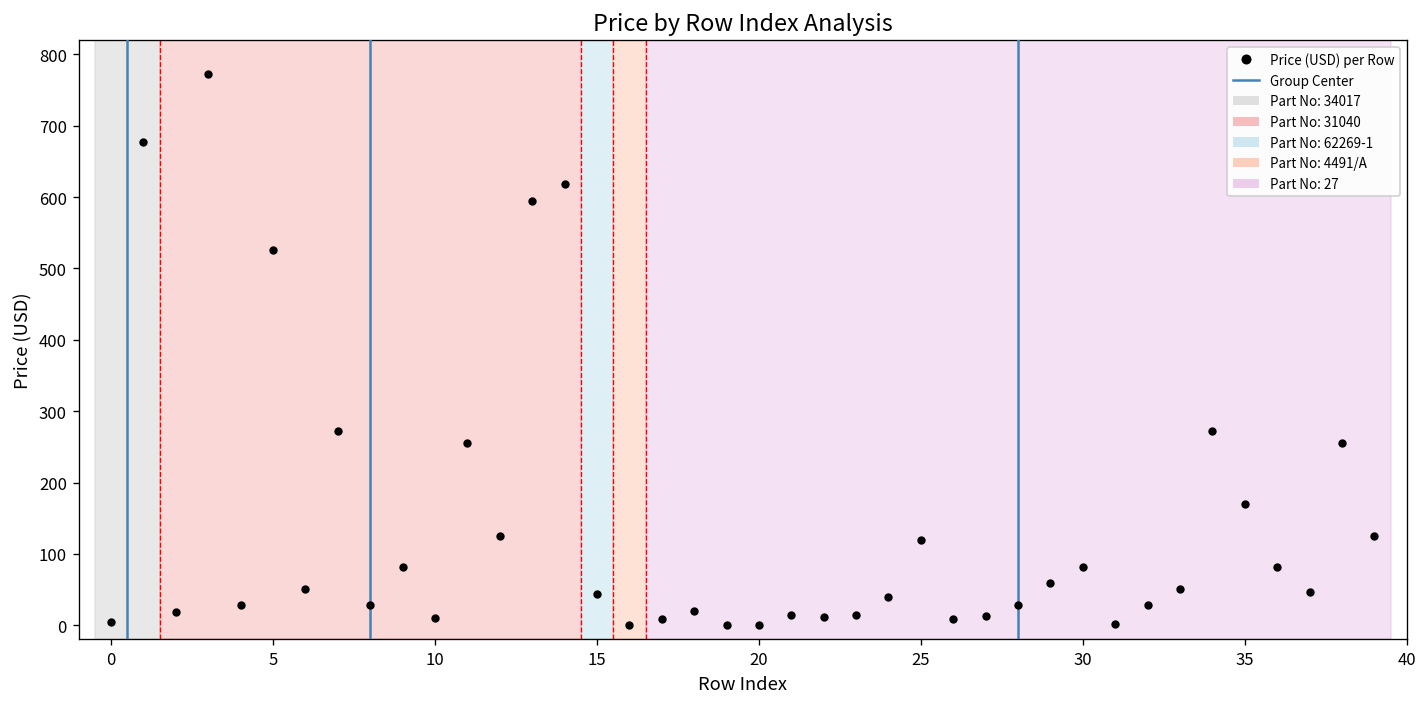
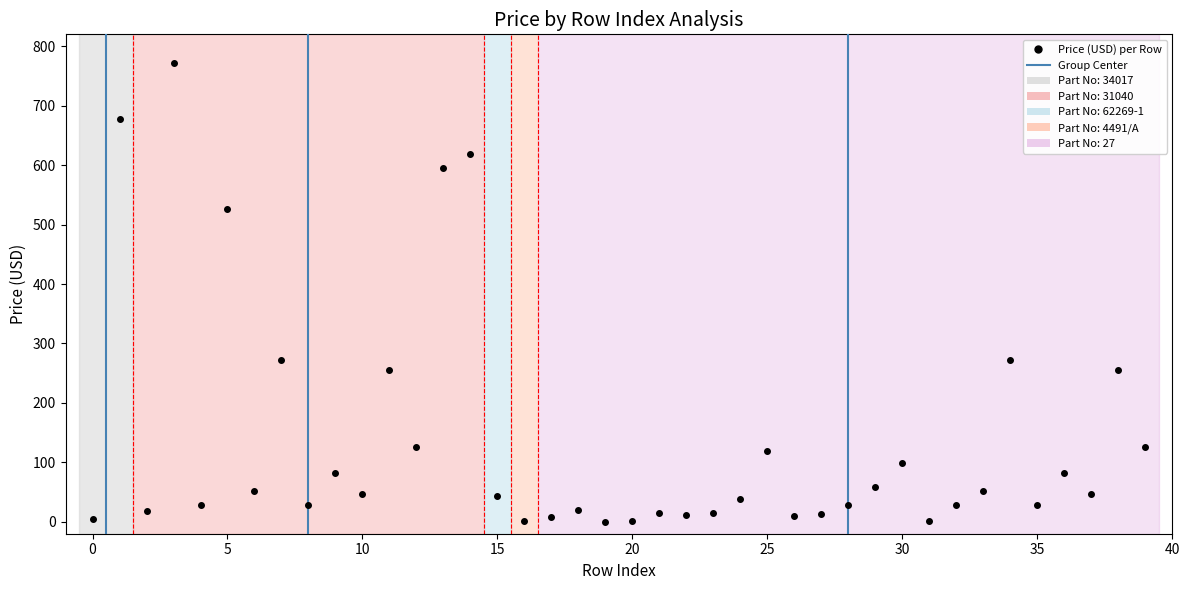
  {
    "0": 0,
    "5": 530,
-   "10": 10,
+   "10": 50,
    "15": 40,
    "20": 0,
    "25": 120,
-   "30": 80,
-   "35": 170
+   "30": 100,
+   "35": 30
  }
